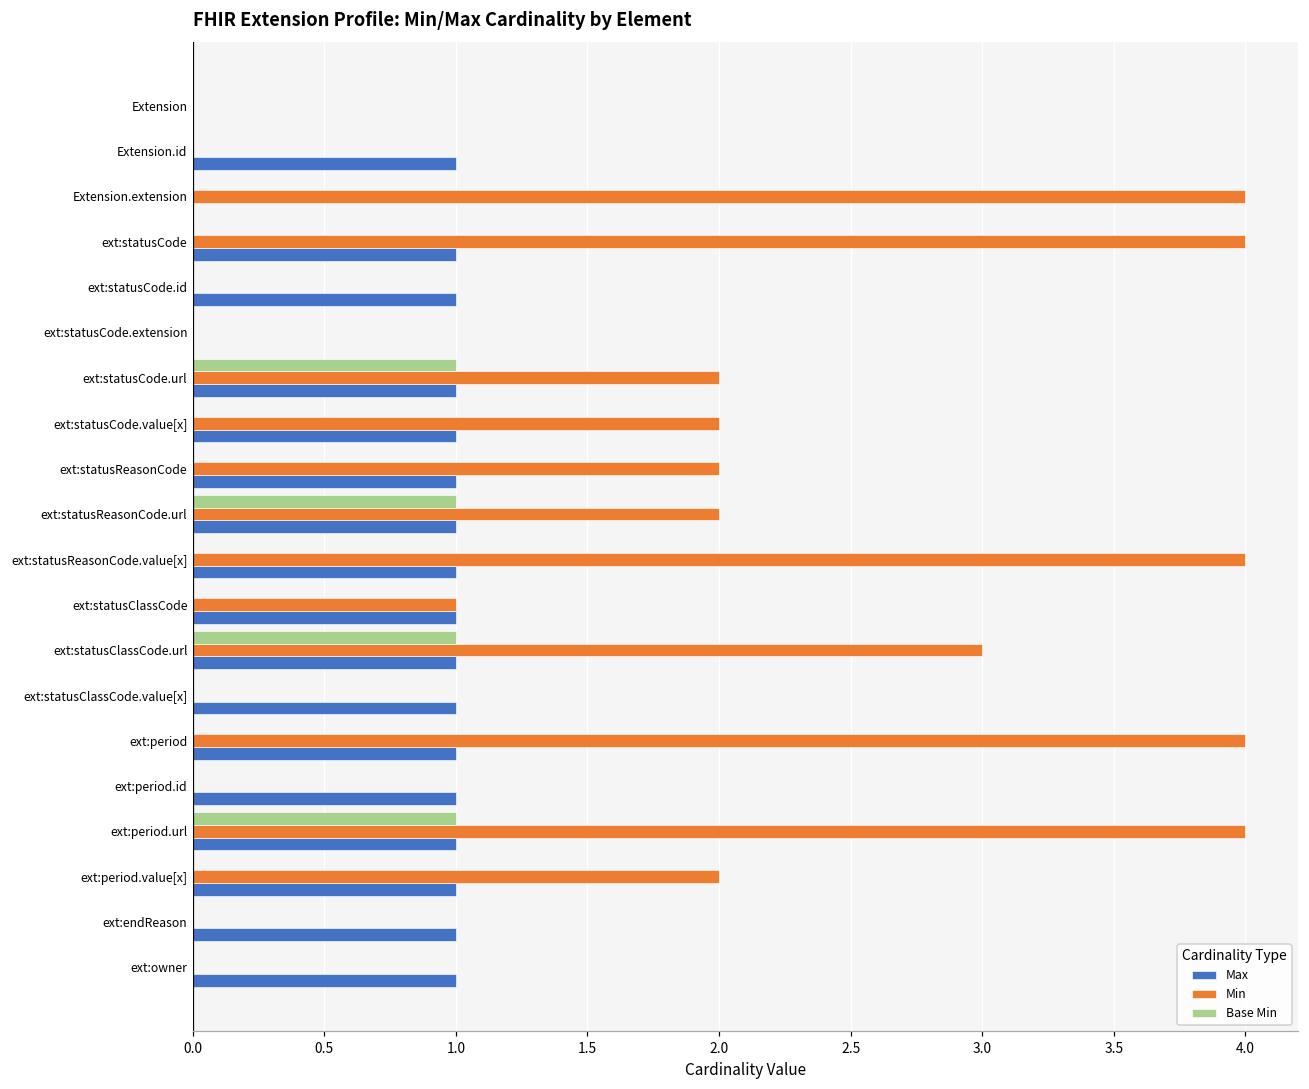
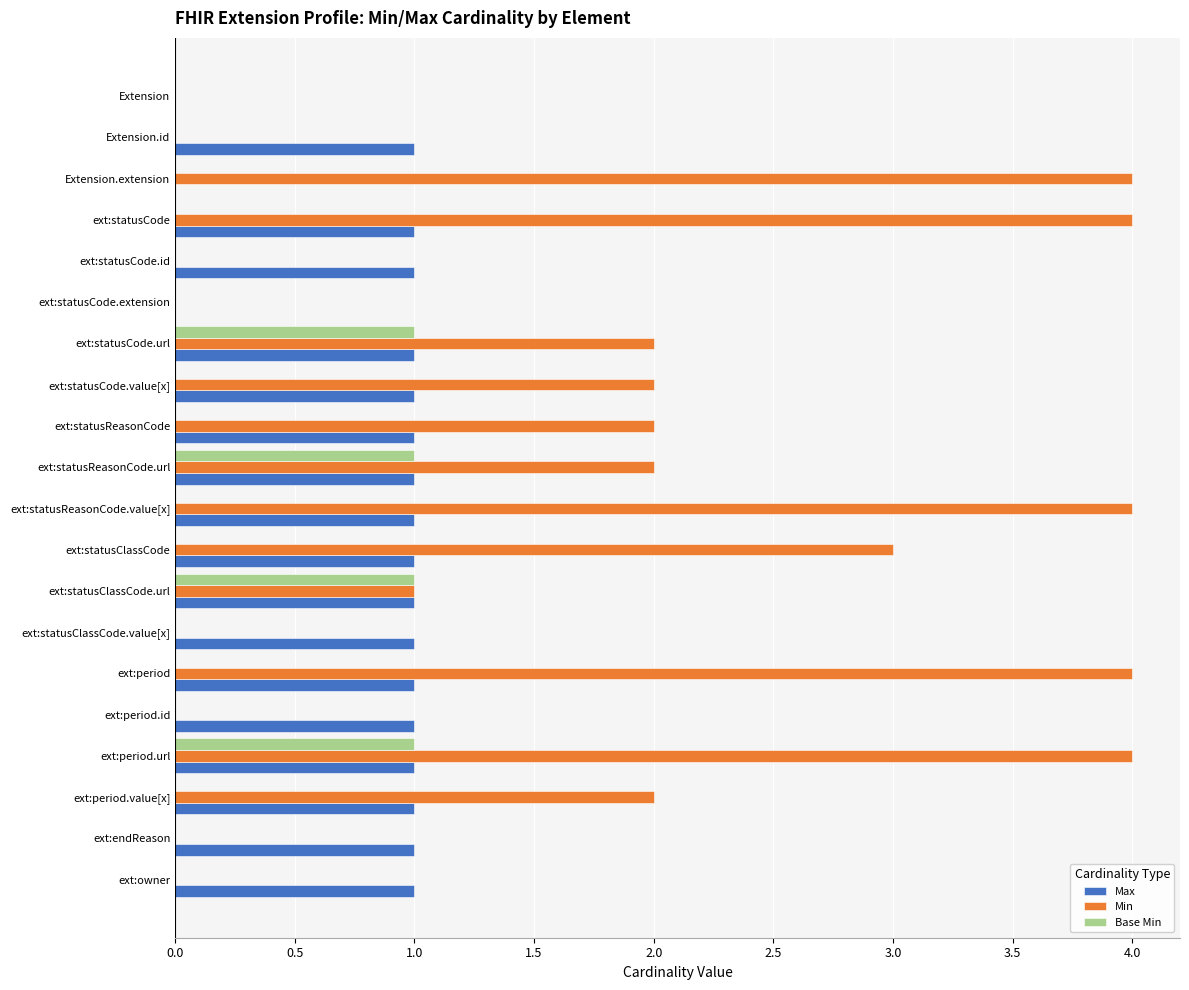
  {
    "Max": {
      "Extension": 0,
      "Extension.id": 1,
      "Extension.extension": 0,
      "ext:statusCode": 1,
      "ext:statusCode.id": 1,
      "ext:statusCode.extension": 0,
      "ext:statusCode.url": 1,
      "ext:statusCode.value[x]": 1,
      "ext:statusReasonCode": 1,
      "ext:statusReasonCode.url": 1,
      "ext:statusReasonCode.value[x]": 1,
      "ext:statusClassCode": 1,
      "ext:statusClassCode.url": 1,
      "ext:statusClassCode.value[x]": 1,
      "ext:period": 1,
      "ext:period.id": 1,
      "ext:period.url": 1,
      "ext:period.value[x]": 1,
      "ext:endReason": 1,
      "ext:owner": 1
    },
    "Min": {
      "Extension": 0,
      "Extension.id": 0,
      "Extension.extension": 4,
      "ext:statusCode": 4,
      "ext:statusCode.id": 0,
      "ext:statusCode.extension": 0,
      "ext:statusCode.url": 2,
      "ext:statusCode.value[x]": 2,
      "ext:statusReasonCode": 2,
      "ext:statusReasonCode.url": 2,
      "ext:statusReasonCode.value[x]": 4,
-     "ext:statusClassCode": 1,
-     "ext:statusClassCode.url": 3,
+     "ext:statusClassCode": 3,
+     "ext:statusClassCode.url": 1,
      "ext:statusClassCode.value[x]": 0,
      "ext:period": 4,
      "ext:period.id": 0,
      "ext:period.url": 4,
      "ext:period.value[x]": 2,
      "ext:endReason": 0,
      "ext:owner": 0
    },
    "Base Min": {
      "Extension": 0,
      "Extension.id": 0,
      "Extension.extension": 0,
      "ext:statusCode": 0,
      "ext:statusCode.id": 0,
      "ext:statusCode.extension": 0,
      "ext:statusCode.url": 1,
      "ext:statusCode.value[x]": 0,
      "ext:statusReasonCode": 0,
      "ext:statusReasonCode.url": 1,
      "ext:statusReasonCode.value[x]": 0,
      "ext:statusClassCode": 0,
      "ext:statusClassCode.url": 1,
      "ext:statusClassCode.value[x]": 0,
      "ext:period": 0,
      "ext:period.id": 0,
      "ext:period.url": 1,
      "ext:period.value[x]": 0,
      "ext:endReason": 0,
      "ext:owner": 0
    }
  }
